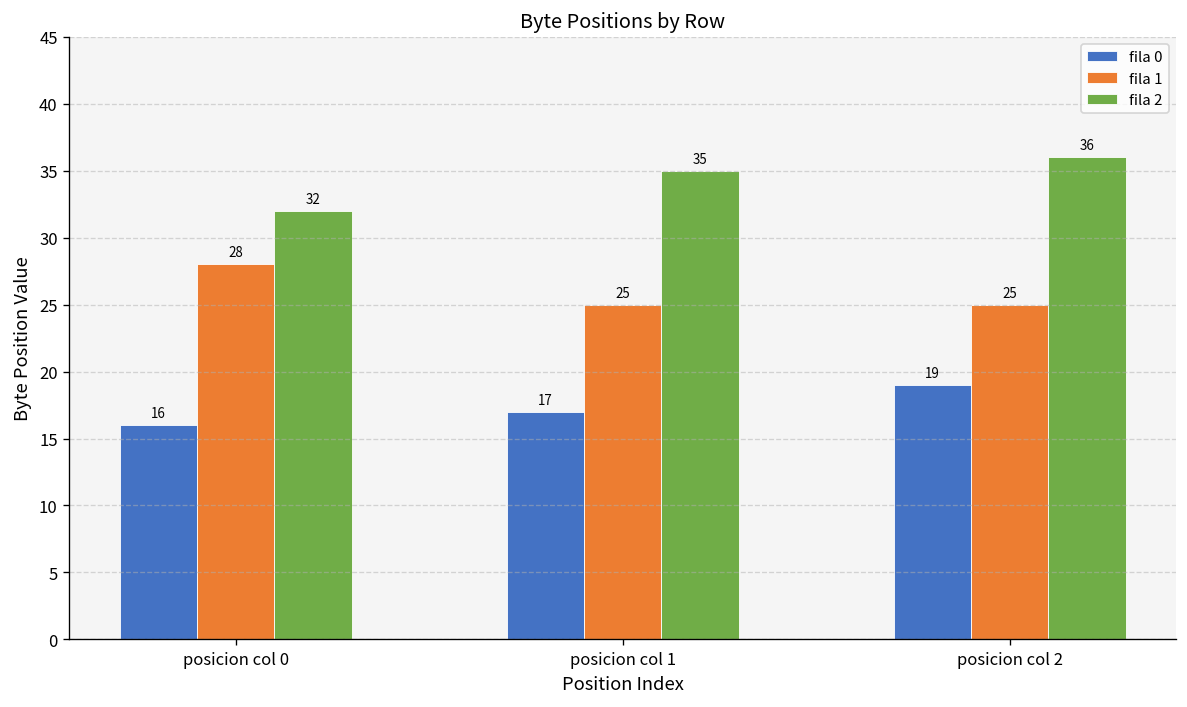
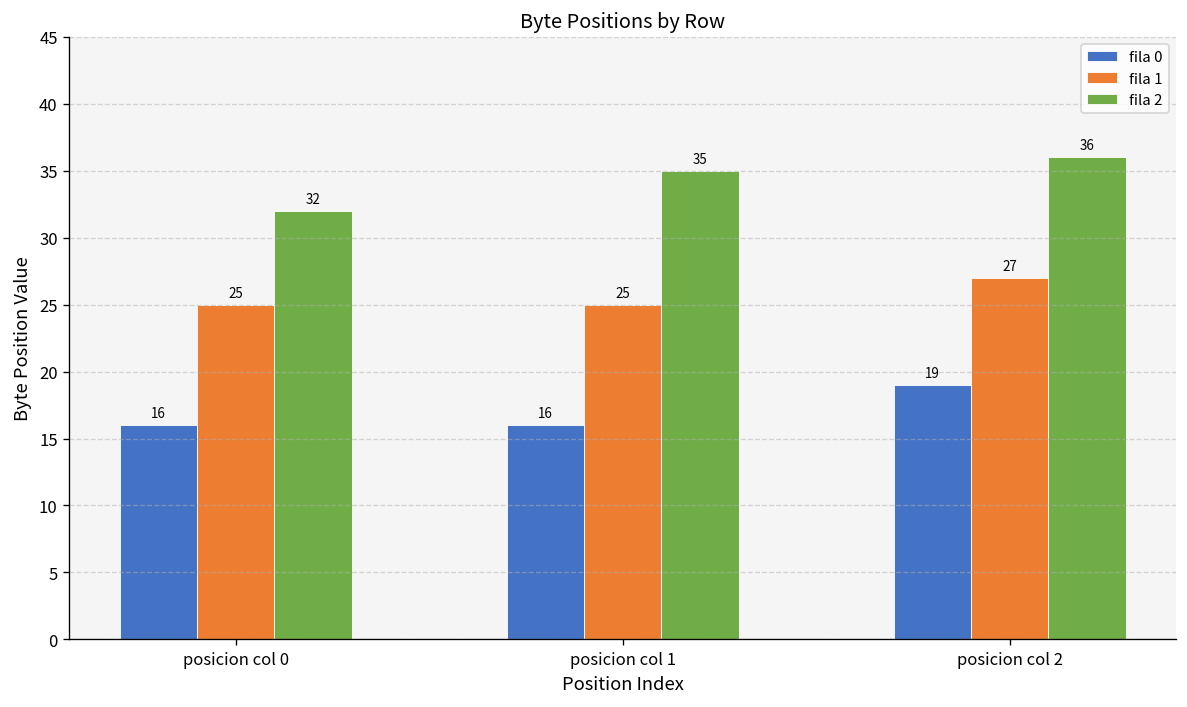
  {
    "fila 0": {
      "posicion col 0": 16,
-     "posicion col 1": 17,
+     "posicion col 1": 16,
      "posicion col 2": 19
    },
    "fila 1": {
-     "posicion col 0": 28,
+     "posicion col 0": 25,
      "posicion col 1": 25,
-     "posicion col 2": 25
+     "posicion col 2": 27
    },
    "fila 2": {
      "posicion col 0": 32,
      "posicion col 1": 35,
      "posicion col 2": 36
    }
  }
